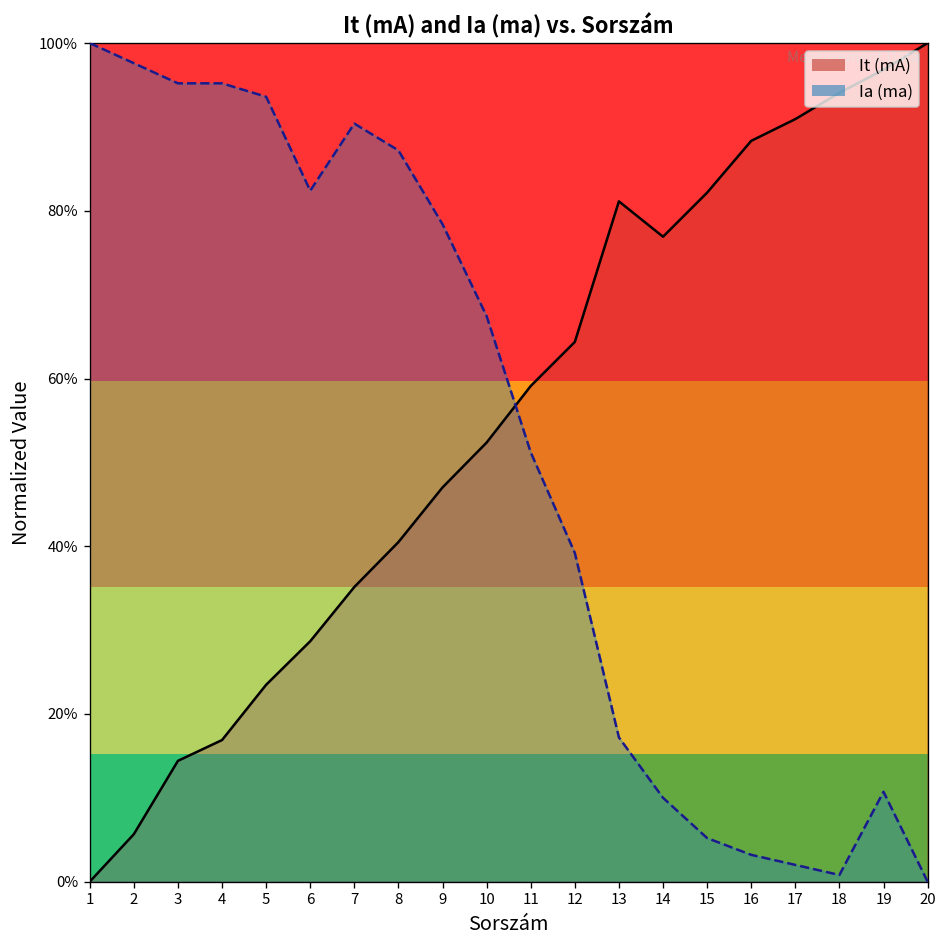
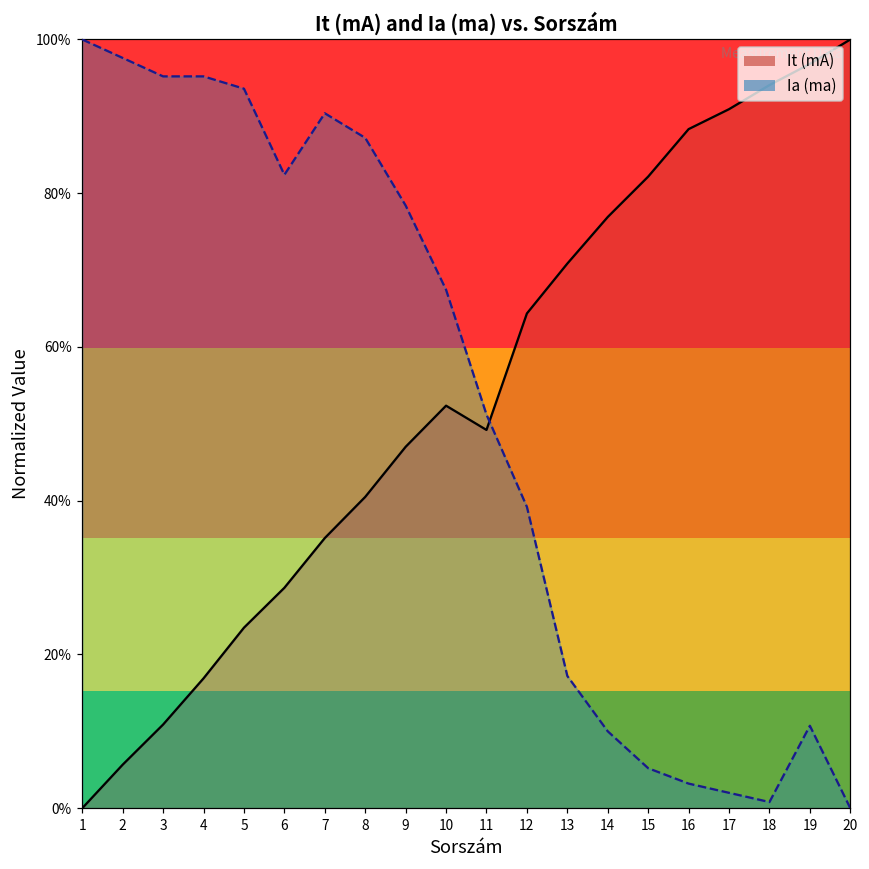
  {
    "It (mA)": {
      "1": "0%",
      "2": "6%",
-     "3": "14%",
+     "3": "11%",
      "4": "17%",
      "5": "23%",
      "6": "29%",
      "7": "35%",
      "8": "40%",
      "9": "47%",
      "10": "52%",
-     "11": "59%",
+     "11": "49%",
      "12": "64%",
-     "13": "81%",
+     "13": "71%",
      "14": "77%",
      "15": "82%",
      "16": "88%",
      "17": "91%",
      "20": "100%"
    },
    "Ia (ma)": {
      "1": "100%",
      "2": "98%",
      "3": "95%",
      "4": "95%",
      "5": "94%",
      "6": "82%",
      "7": "90%",
      "8": "87%",
      "9": "78%",
      "10": "67%",
      "11": "51%",
      "12": "39%",
      "13": "17%",
      "14": "10%",
      "15": "5%",
      "16": "3%",
      "17": "2%",
      "18": "1%",
      "19": "11%",
      "20": "0%"
    }
  }
